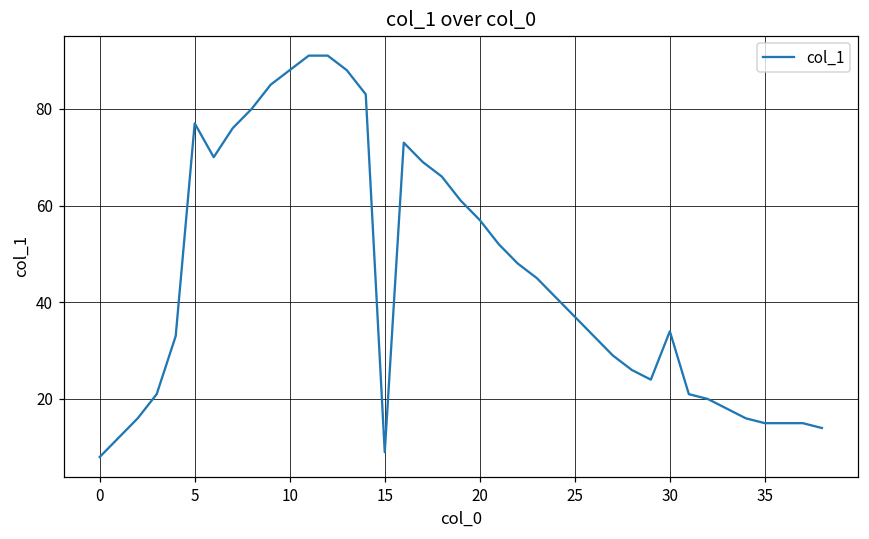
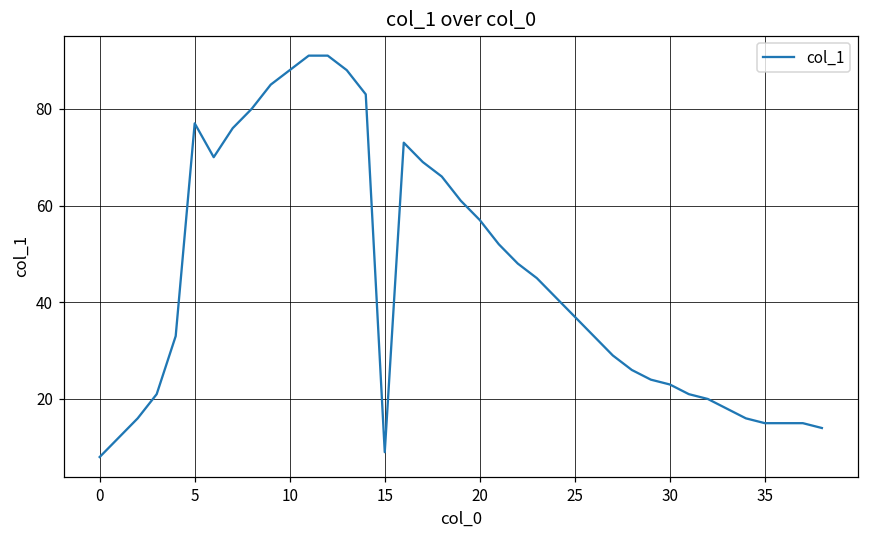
  {
    "0": 8,
    "5": 77,
    "10": 88,
    "15": 9,
    "20": 57,
    "25": 37,
-   "30": 34,
+   "30": 23,
    "35": 15
  }
